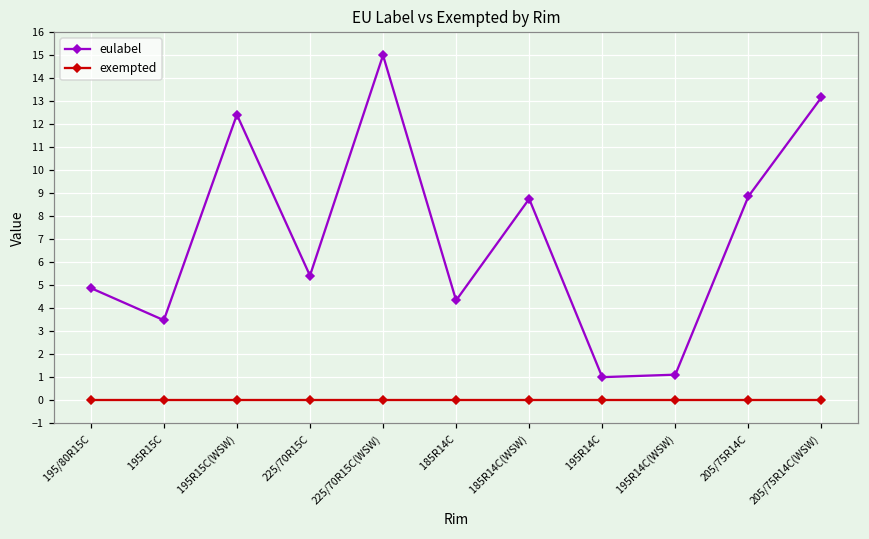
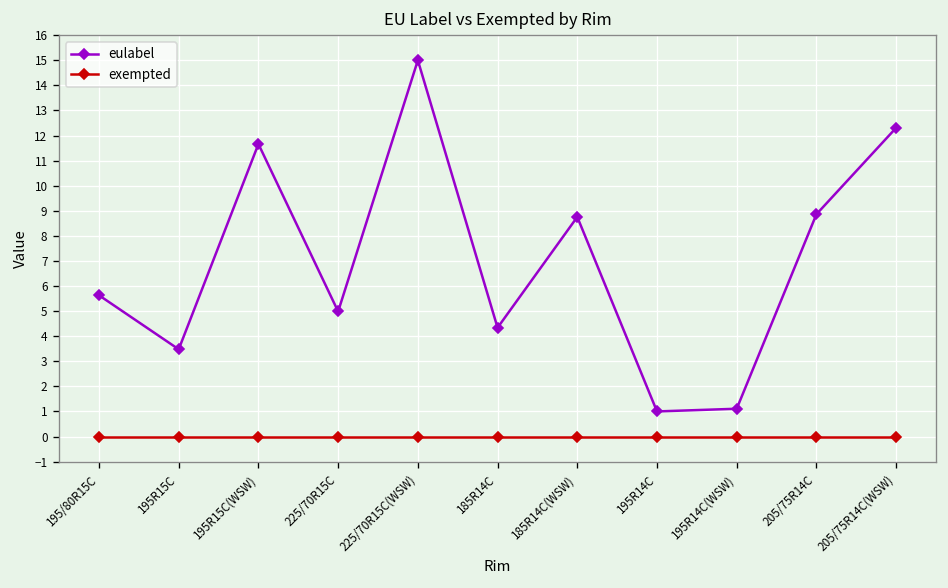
  {
    "eulabel": {
-     "195/80R15C": 4.9,
+     "195/80R15C": 5.6,
      "195R15C": 3.5,
-     "195R15C(WSW)": 12.4,
-     "225/70R15C": 5.4,
+     "195R15C(WSW)": 11.7,
+     "225/70R15C": 5.0,
      "225/70R15C(WSW)": 15.0,
      "185R14C": 4.3,
      "185R14C(WSW)": 8.8,
      "195R14C": 1.0,
      "195R14C(WSW)": 1.1,
      "205/75R14C": 8.9,
-     "205/75R14C(WSW)": 13.2
+     "205/75R14C(WSW)": 12.3
    },
    "exempted": {
      "195/80R15C": 0.0,
      "195R15C": 0.0,
      "195R15C(WSW)": 0.0,
      "225/70R15C": 0.0,
      "225/70R15C(WSW)": 0.0,
      "185R14C": 0.0,
      "185R14C(WSW)": 0.0,
      "195R14C": 0.0,
      "195R14C(WSW)": 0.0,
      "205/75R14C": 0.0,
      "205/75R14C(WSW)": 0.0
    }
  }
